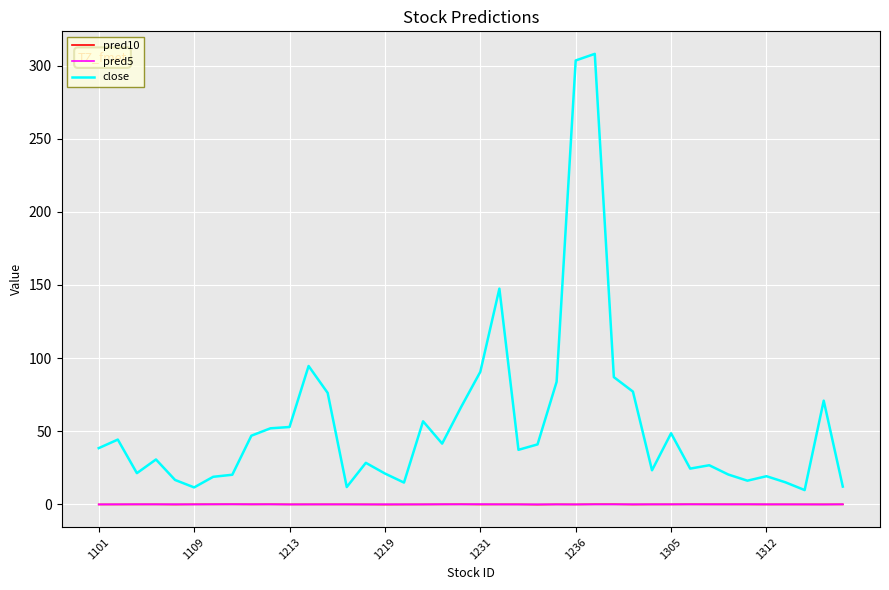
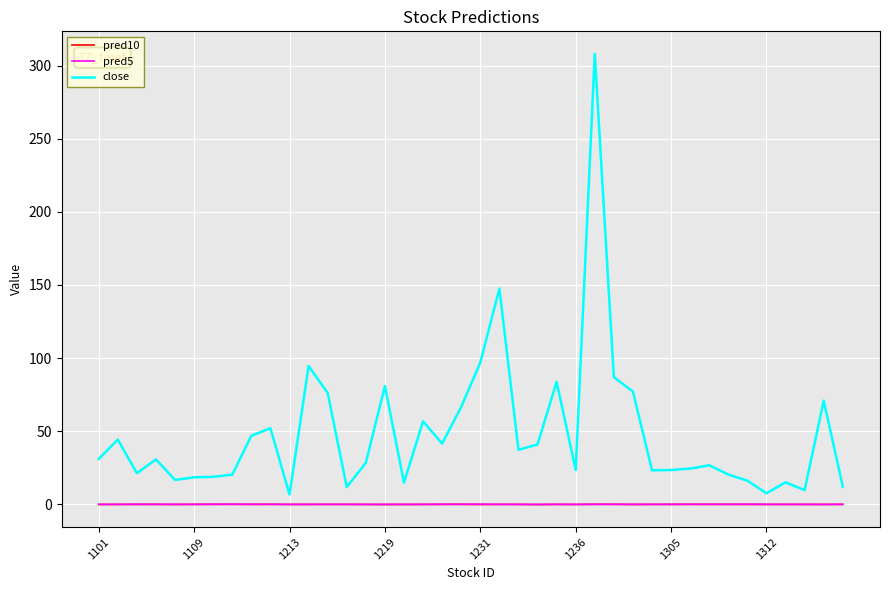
  {
    "close": {
-     "1101": 38,
-     "1109": 12,
-     "1213": 53,
-     "1219": 21,
-     "1231": 91,
-     "1236": 303,
-     "1305": 49,
-     "1312": 19
+     "1101": 31,
+     "1109": 19,
+     "1213": 7,
+     "1219": 81,
+     "1231": 97,
+     "1236": 24,
+     "1305": 24,
+     "1312": 8
    }
  }
